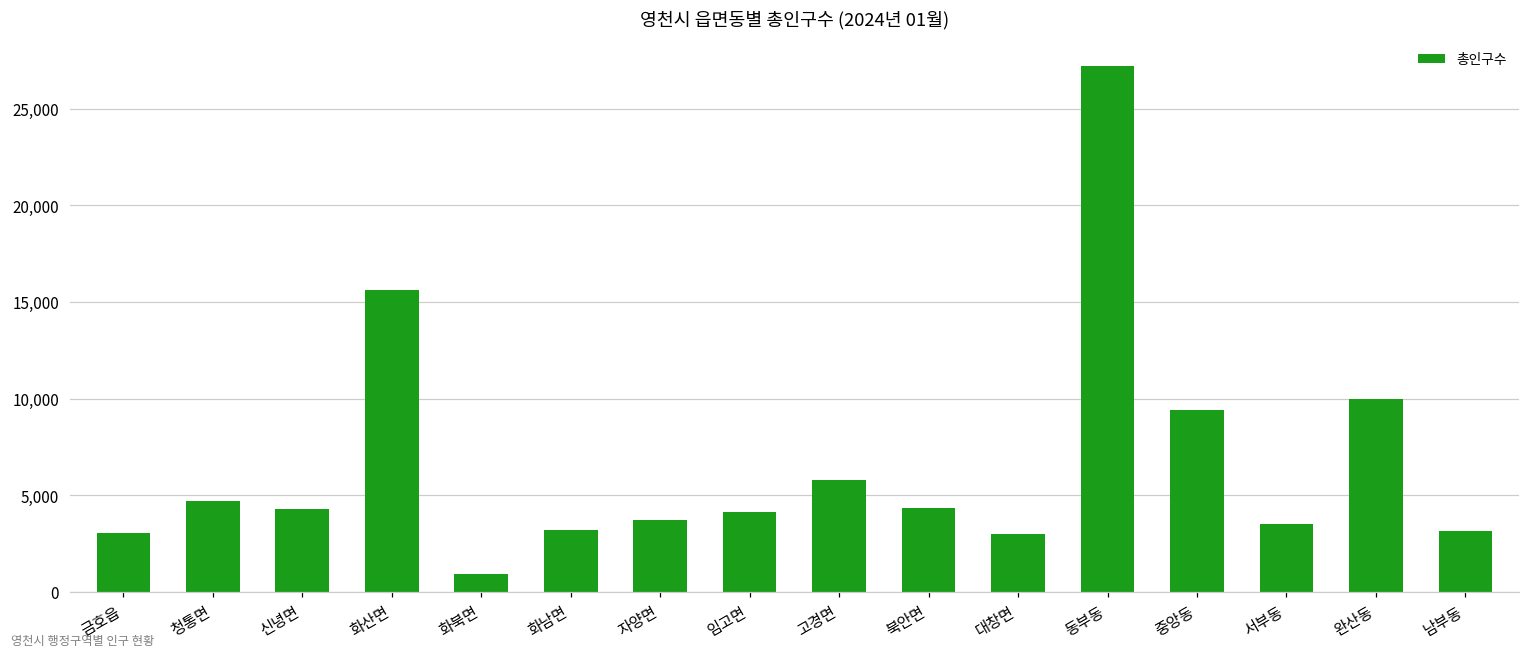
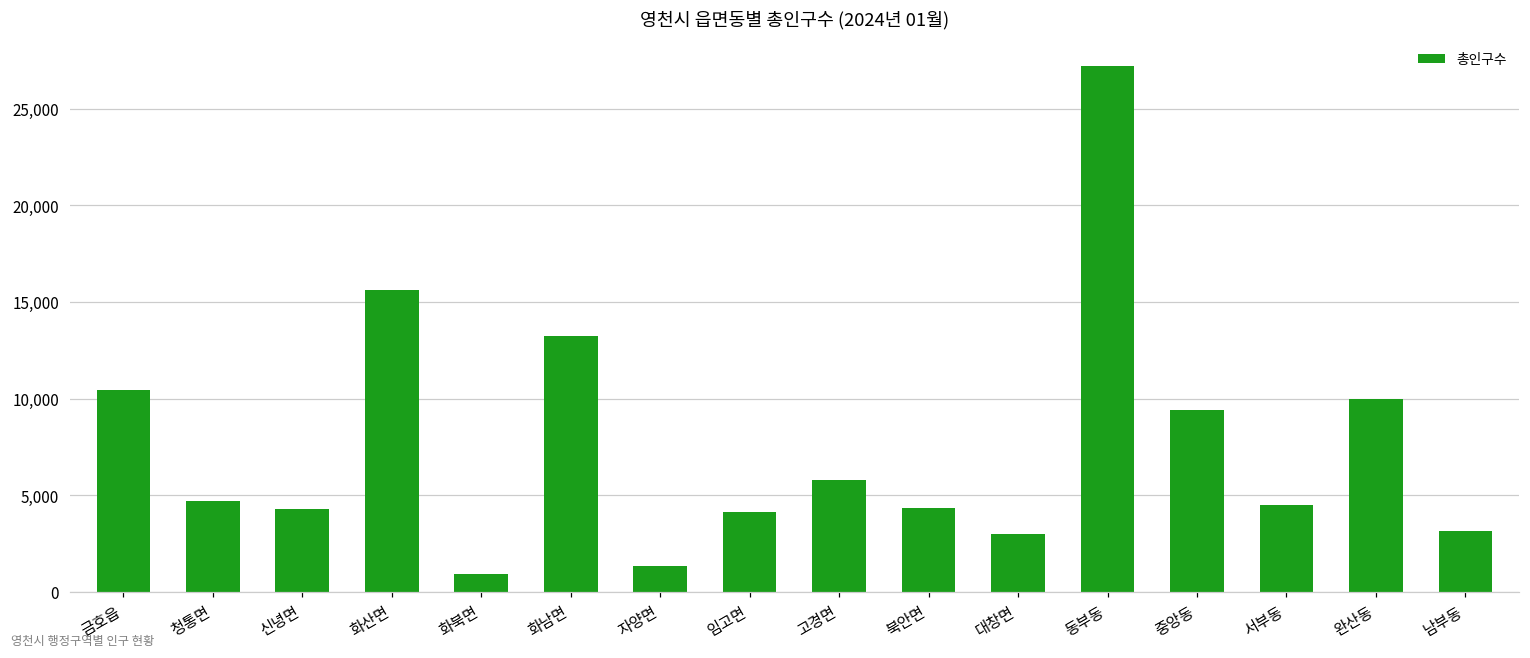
  {
-   "금호읍": "3,000",
+   "금호읍": "10,400",
    "청통면": "4,700",
    "신녕면": "4,300",
    "화산면": "15,600",
    "화북면": "1,000",
-   "화남면": "3,200",
-   "자양면": "3,700",
+   "화남면": "13,200",
+   "자양면": "1,300",
    "임고면": "4,100",
    "고경면": "5,800",
    "북안면": "4,400",
    "대창면": "3,000",
    "동부동": "27,200",
    "중앙동": "9,400",
-   "서부동": "3,500",
+   "서부동": "4,500",
    "완산동": "10,000",
    "남부동": "3,100"
  }
